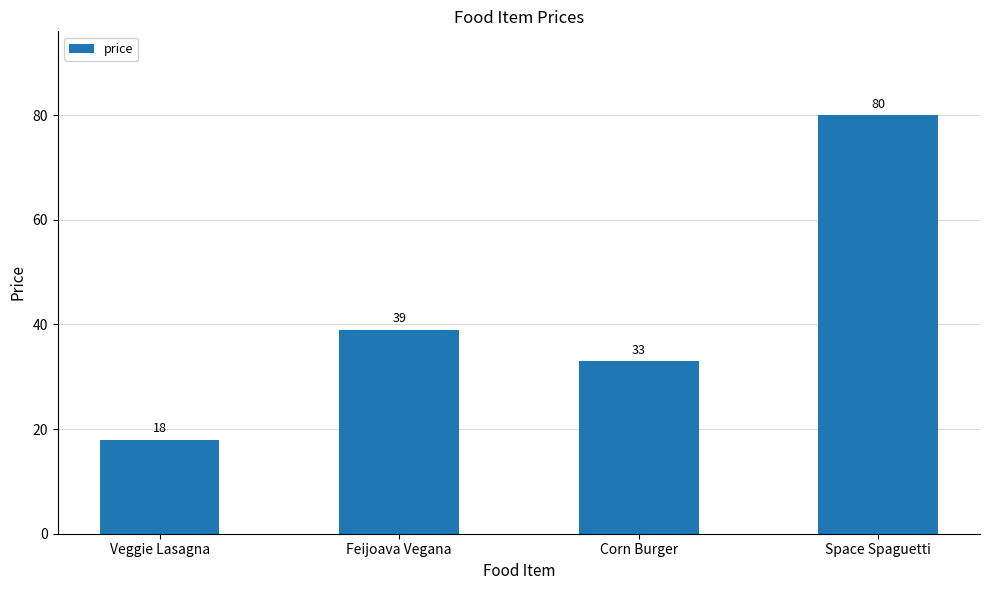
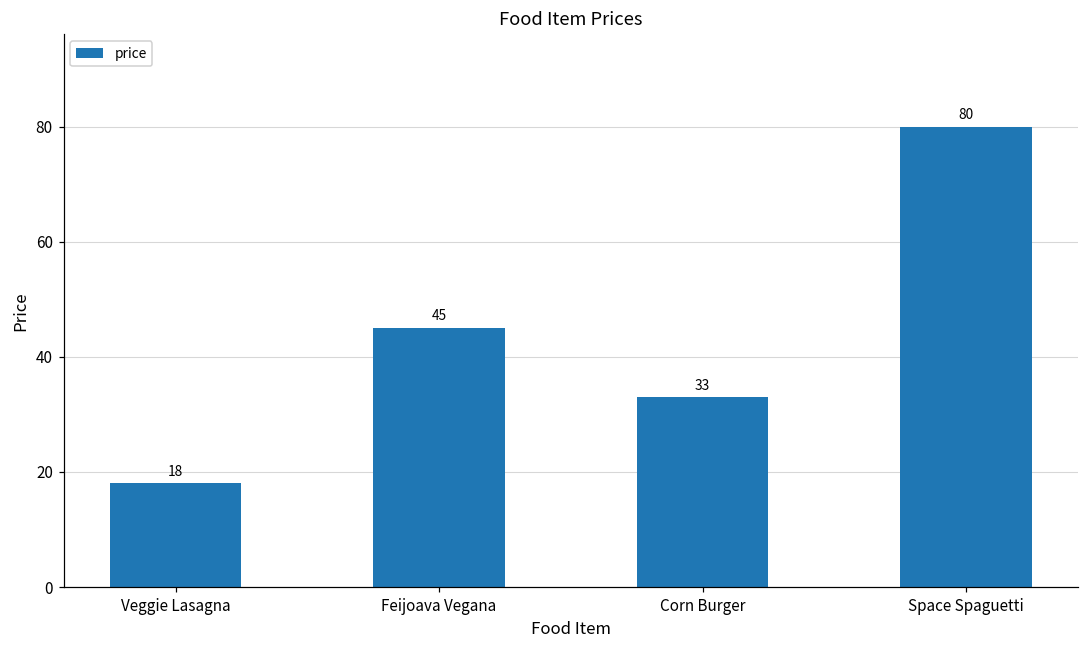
  {
    "Veggie Lasagna": 18,
-   "Feijoava Vegana": 39,
+   "Feijoava Vegana": 45,
    "Corn Burger": 33,
    "Space Spaguetti": 80
  }
